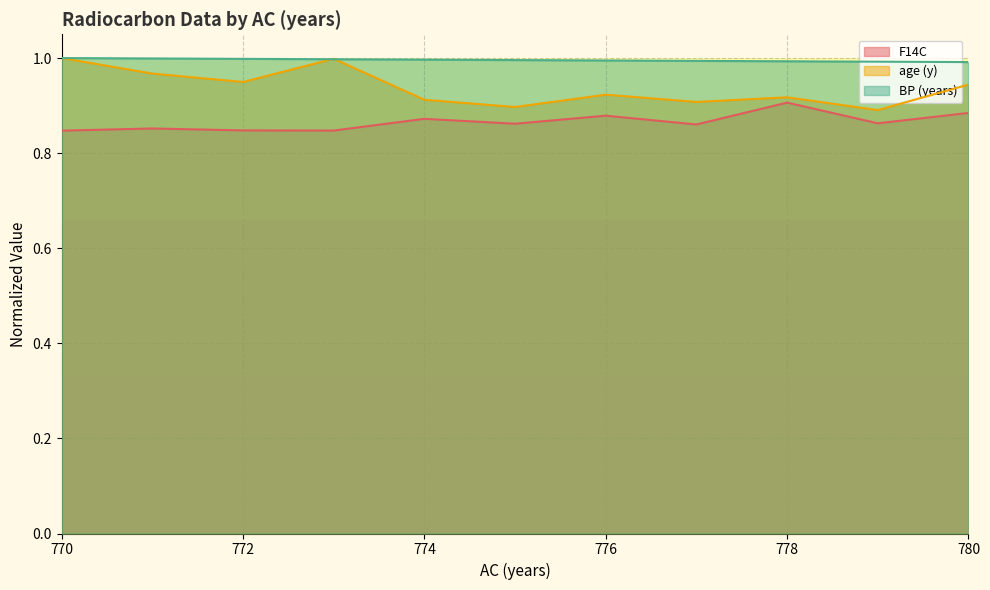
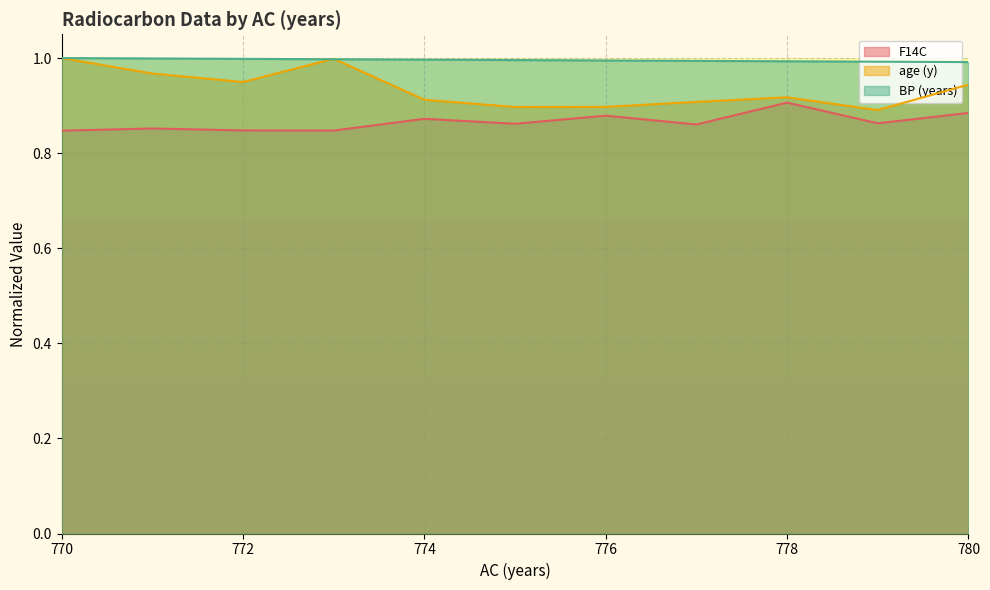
  {
    "F14C": {
      "770": 0.85,
      "772": 0.85,
      "774": 0.87,
      "776": 0.88,
      "778": 0.91,
      "780": 0.88
    },
    "age (y)": {
      "772": 0.95,
      "774": 0.91,
-     "776": 0.92,
+     "776": 0.90,
      "778": 0.92,
      "780": 0.94
    },
    "BP (years)": {
      "772": 1.00,
      "774": 1.00,
      "776": 0.99,
      "778": 0.99,
      "780": 0.99
    }
  }
